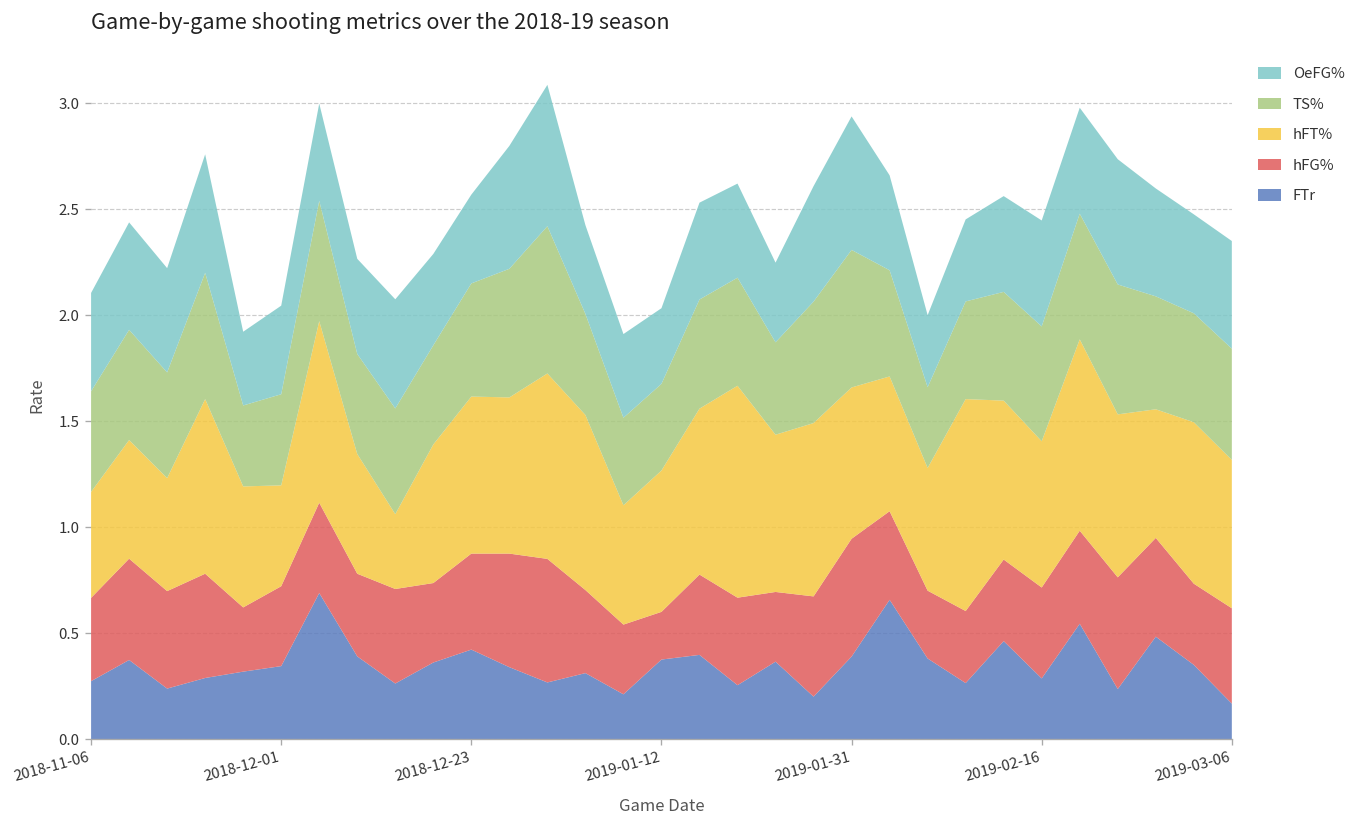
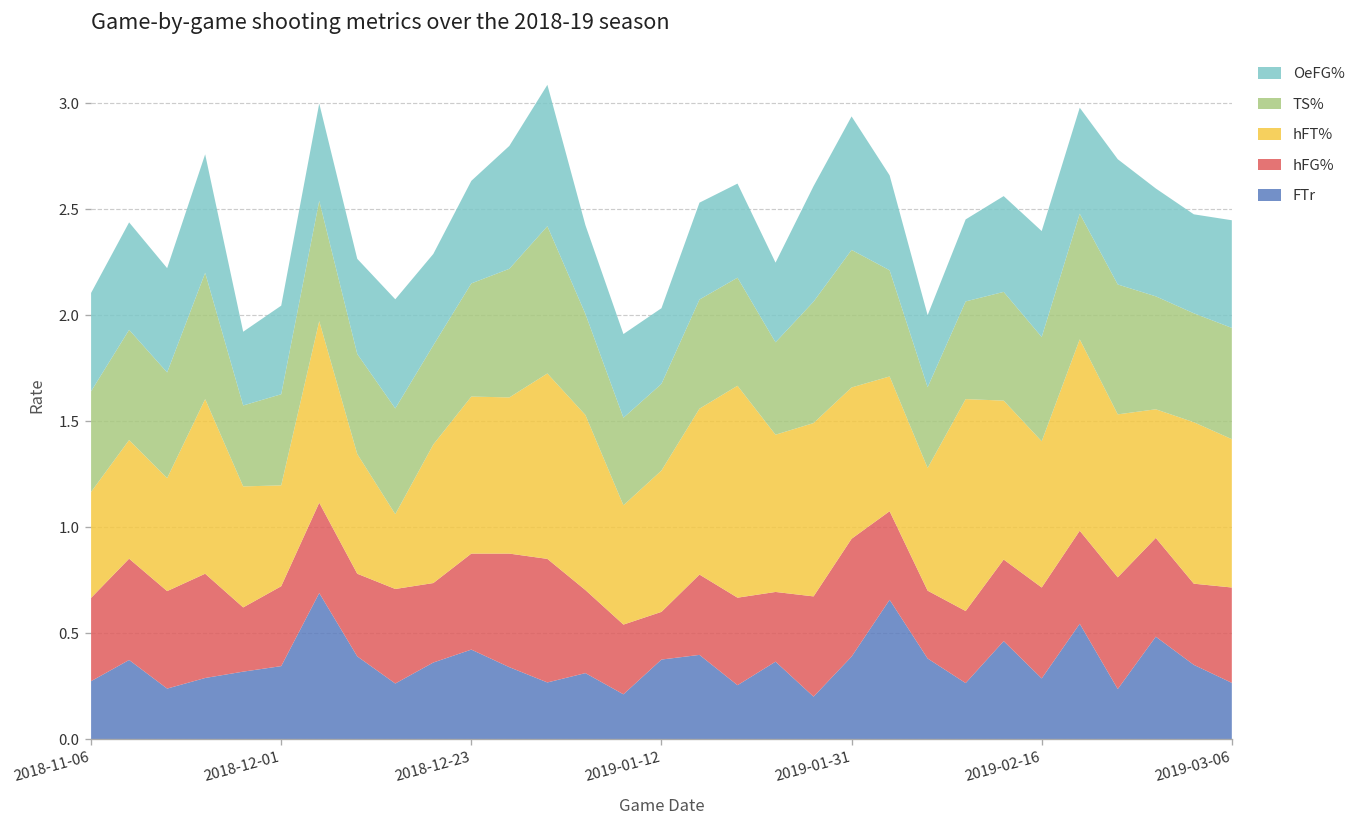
  {
    "FTr": {
      "2018-11-06": 0.27,
      "2018-12-01": 0.34,
      "2018-12-23": 0.42,
      "2019-01-12": 0.38,
      "2019-01-31": 0.39,
      "2019-02-16": 0.29,
-     "2019-03-06": 0.17
+     "2019-03-06": 0.27
    },
    "hFG%": {
      "2018-11-06": 0.39,
      "2018-12-01": 0.38,
      "2018-12-23": 0.45,
      "2019-01-12": 0.22,
      "2019-01-31": 0.56,
      "2019-02-16": 0.43,
      "2019-03-06": 0.45
    },
    "hFT%": {
      "2018-11-06": 0.50,
      "2018-12-01": 0.48,
      "2018-12-23": 0.74,
      "2019-01-12": 0.67,
      "2019-01-31": 0.71,
      "2019-02-16": 0.69,
      "2019-03-06": 0.70
    },
    "TS%": {
      "2018-11-06": 0.48,
      "2018-12-01": 0.43,
      "2018-12-23": 0.53,
      "2019-01-12": 0.41,
      "2019-01-31": 0.65,
-     "2019-02-16": 0.54,
+     "2019-02-16": 0.49,
      "2019-03-06": 0.52
    },
    "OeFG%": {
      "2018-11-06": 0.46,
      "2018-12-01": 0.42,
-     "2018-12-23": 0.42,
+     "2018-12-23": 0.48,
      "2019-01-12": 0.36,
      "2019-01-31": 0.63,
      "2019-02-16": 0.50,
      "2019-03-06": 0.51
    }
  }
